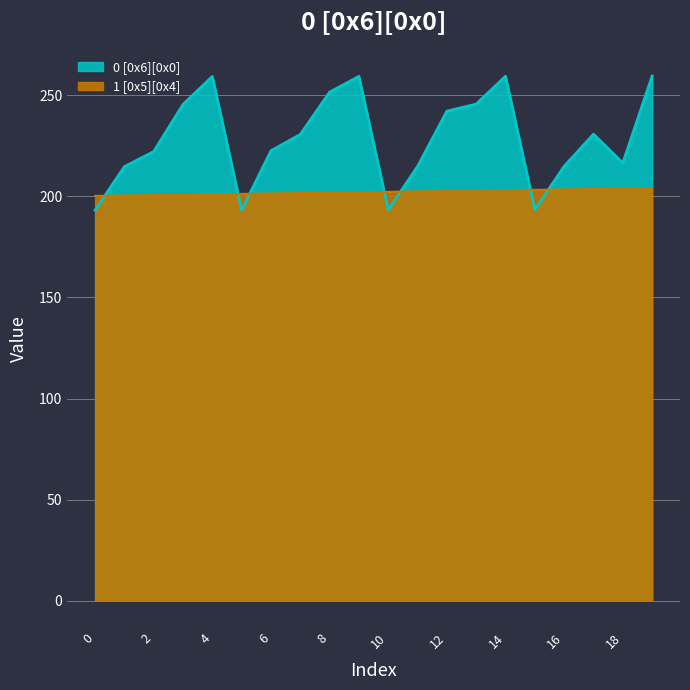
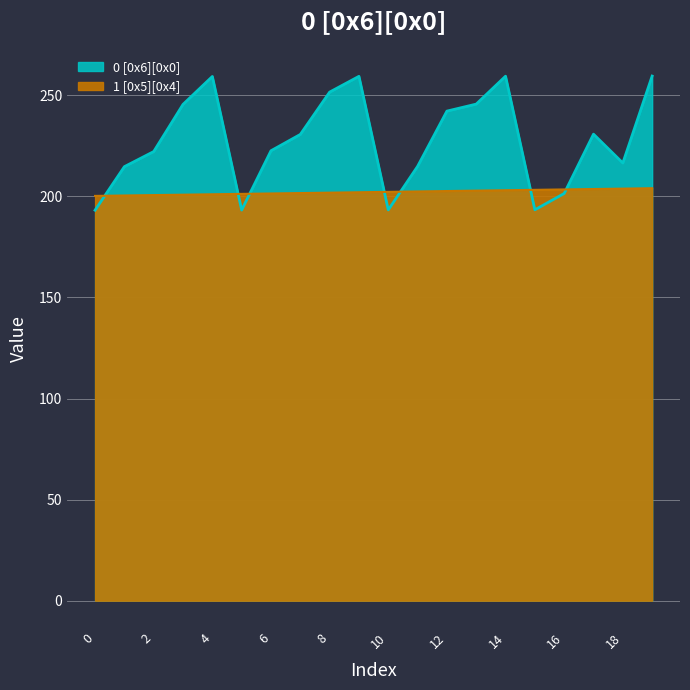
  {
    "0 [0x6][0x0]": {
      "0": 193,
      "2": 222,
      "4": 259,
      "6": 223,
      "8": 252,
      "10": 193,
      "12": 242,
      "14": 259,
-     "16": 215,
+     "16": 201,
      "18": 216
    },
    "1 [0x5][0x4]": {
      "0": 200,
      "2": 201,
      "4": 201,
      "6": 201,
      "8": 202,
      "10": 202,
      "12": 203,
      "14": 203,
      "16": 203,
      "18": 204
    }
  }
